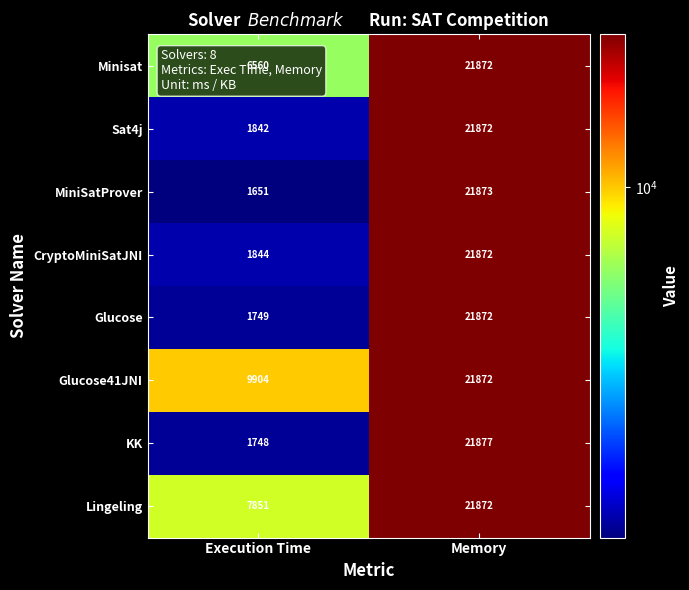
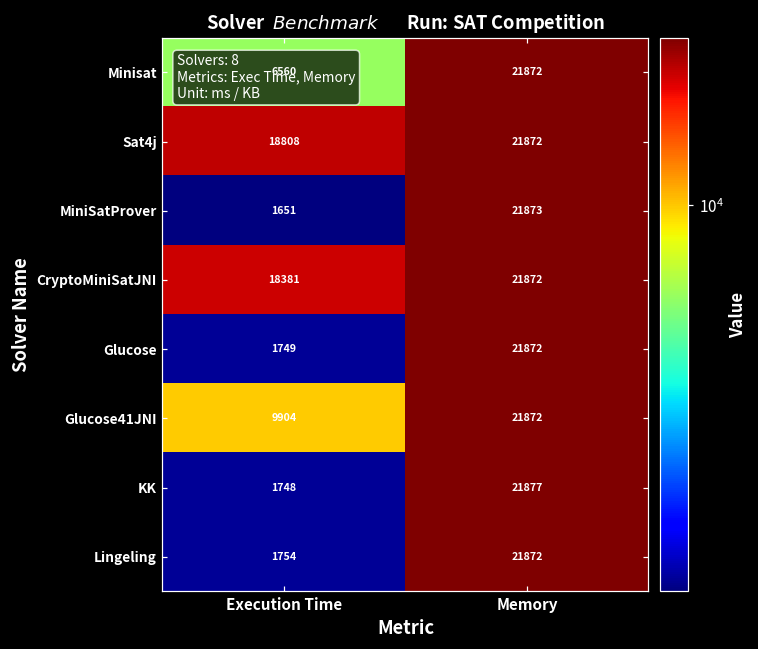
  {
    "Minisat": {
      "Memory": 21872
    },
    "Sat4j": {
-     "Execution Time": 1842,
+     "Execution Time": 18808,
      "Memory": 21872
    },
    "MiniSatProver": {
      "Execution Time": 1651,
      "Memory": 21873
    },
    "CryptoMiniSatJNI": {
-     "Execution Time": 1844,
+     "Execution Time": 18381,
      "Memory": 21872
    },
    "Glucose": {
      "Execution Time": 1749,
      "Memory": 21872
    },
    "Glucose41JNI": {
      "Execution Time": 9904,
      "Memory": 21872
    },
    "KK": {
      "Execution Time": 1748,
      "Memory": 21877
    },
    "Lingeling": {
-     "Execution Time": 7851,
+     "Execution Time": 1754,
      "Memory": 21872
    }
  }
